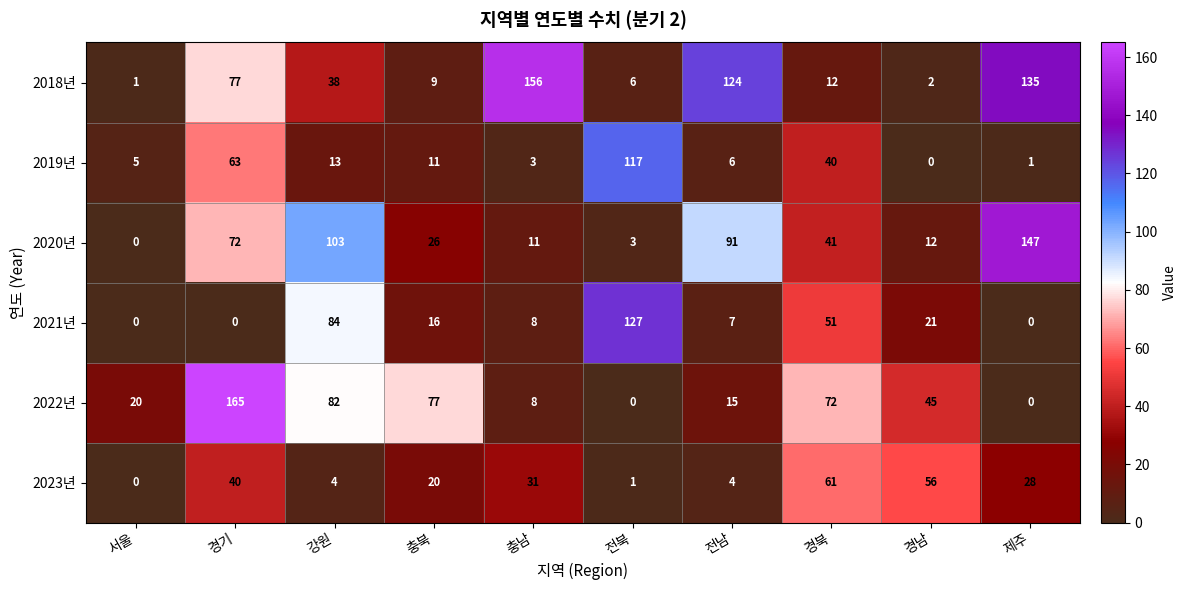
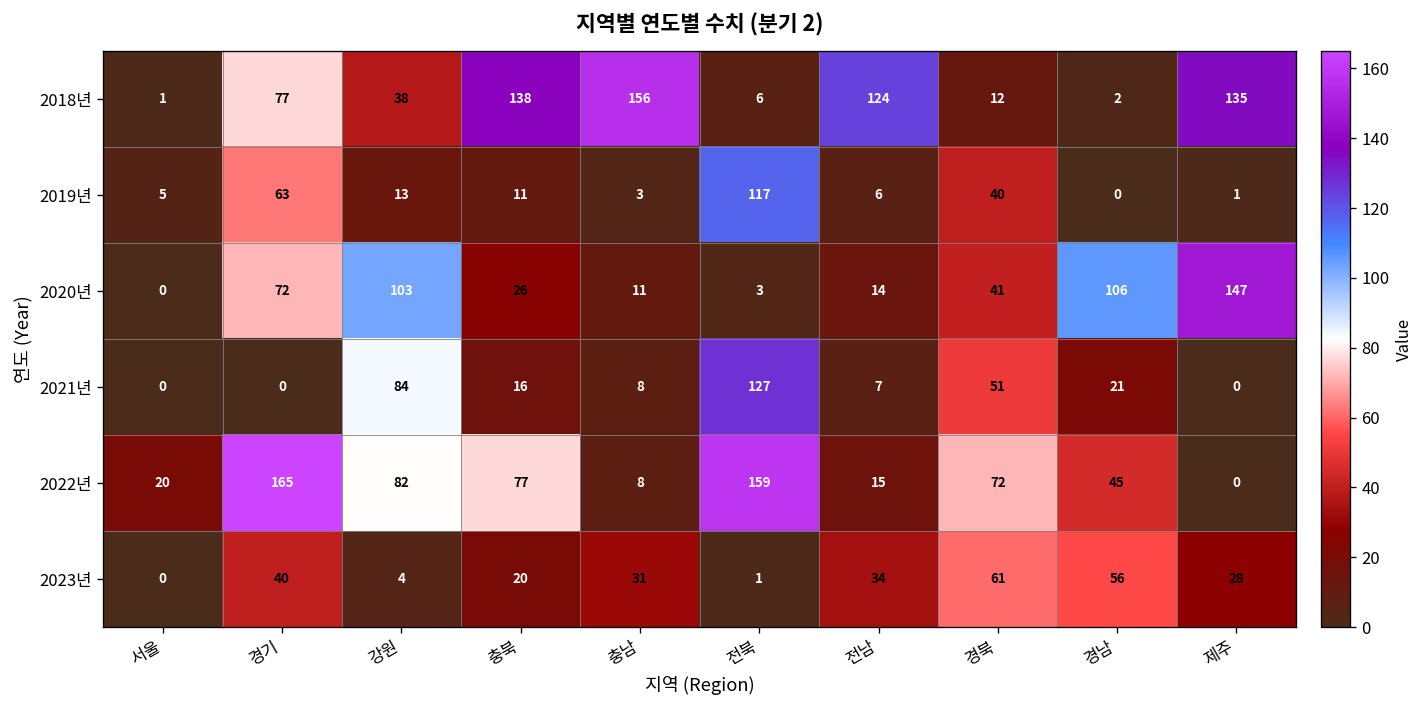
  {
    "2018년": {
      "서울": 1,
      "경기": 77,
      "강원": 38,
-     "충북": 9,
+     "충북": 138,
      "충남": 156,
      "전북": 6,
      "전남": 124,
      "경북": 12,
      "경남": 2,
      "제주": 135
    },
    "2019년": {
      "서울": 5,
      "경기": 63,
      "강원": 13,
      "충북": 11,
      "충남": 3,
      "전북": 117,
      "전남": 6,
      "경북": 40,
      "경남": 0,
      "제주": 1
    },
    "2020년": {
      "서울": 0,
      "경기": 72,
      "강원": 103,
      "충북": 26,
      "충남": 11,
      "전북": 3,
-     "전남": 91,
+     "전남": 14,
      "경북": 41,
-     "경남": 12,
+     "경남": 106,
      "제주": 147
    },
    "2021년": {
      "서울": 0,
      "경기": 0,
      "강원": 84,
      "충북": 16,
      "충남": 8,
      "전북": 127,
      "전남": 7,
      "경북": 51,
      "경남": 21,
      "제주": 0
    },
    "2022년": {
      "서울": 20,
      "경기": 165,
      "강원": 82,
      "충북": 77,
      "충남": 8,
-     "전북": 0,
+     "전북": 159,
      "전남": 15,
      "경북": 72,
      "경남": 45,
      "제주": 0
    },
    "2023년": {
      "서울": 0,
      "경기": 40,
      "강원": 4,
      "충북": 20,
      "충남": 31,
      "전북": 1,
-     "전남": 4,
+     "전남": 34,
      "경북": 61,
      "경남": 56,
      "제주": 28
    }
  }
